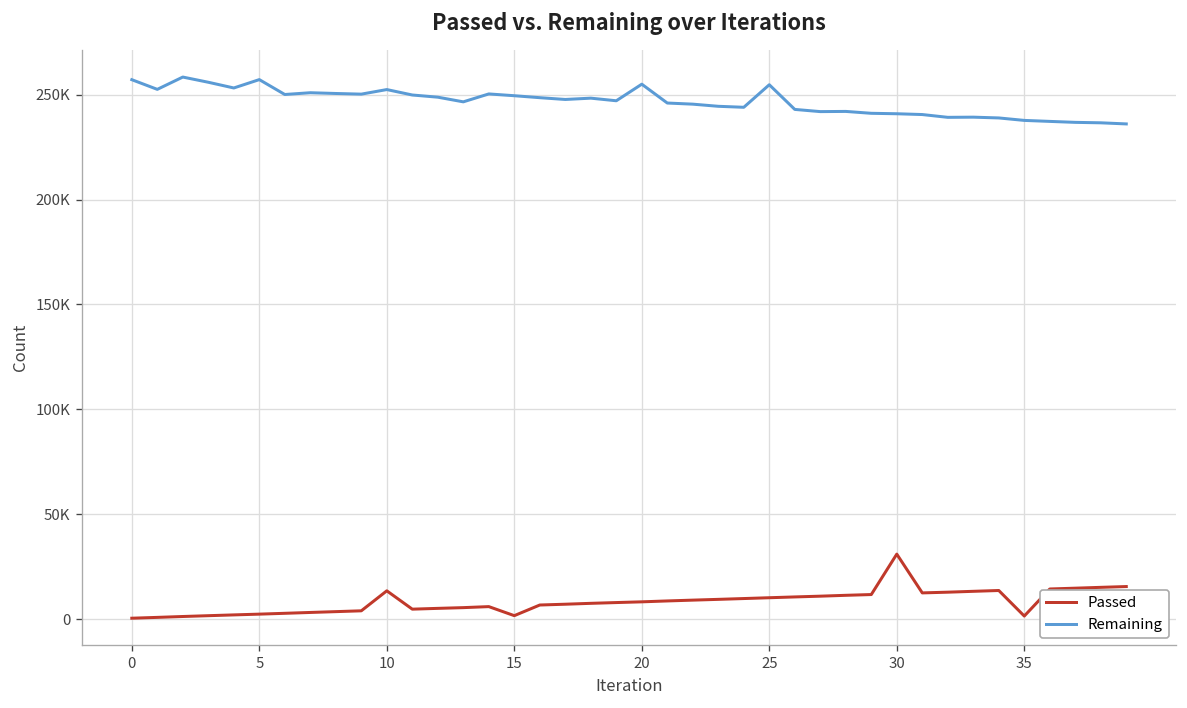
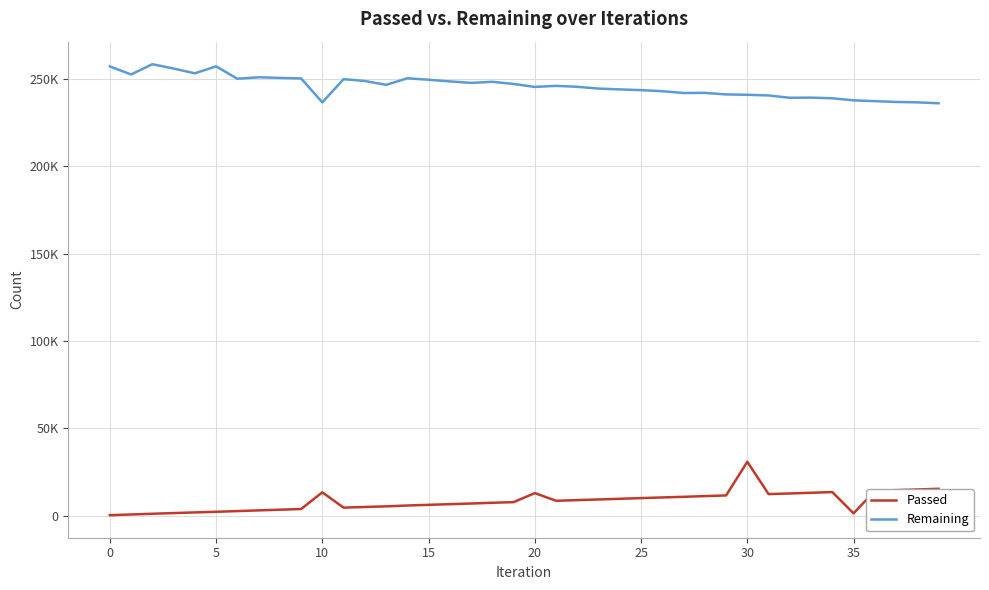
  {
    "Passed": {
      "0": 0,
      "5": 2000,
      "10": 13000,
-     "15": 2000,
-     "20": 8000,
+     "15": 6000,
+     "20": 13000,
      "25": 10000,
      "30": 31000,
      "35": 1000
    },
    "Remaining": {
      "0": 257000,
      "5": 257000,
-     "10": 252000,
+     "10": 237000,
      "15": 250000,
-     "20": 255000,
-     "25": 255000,
+     "20": 245000,
+     "25": 244000,
      "30": 241000,
      "35": 238000
    }
  }
